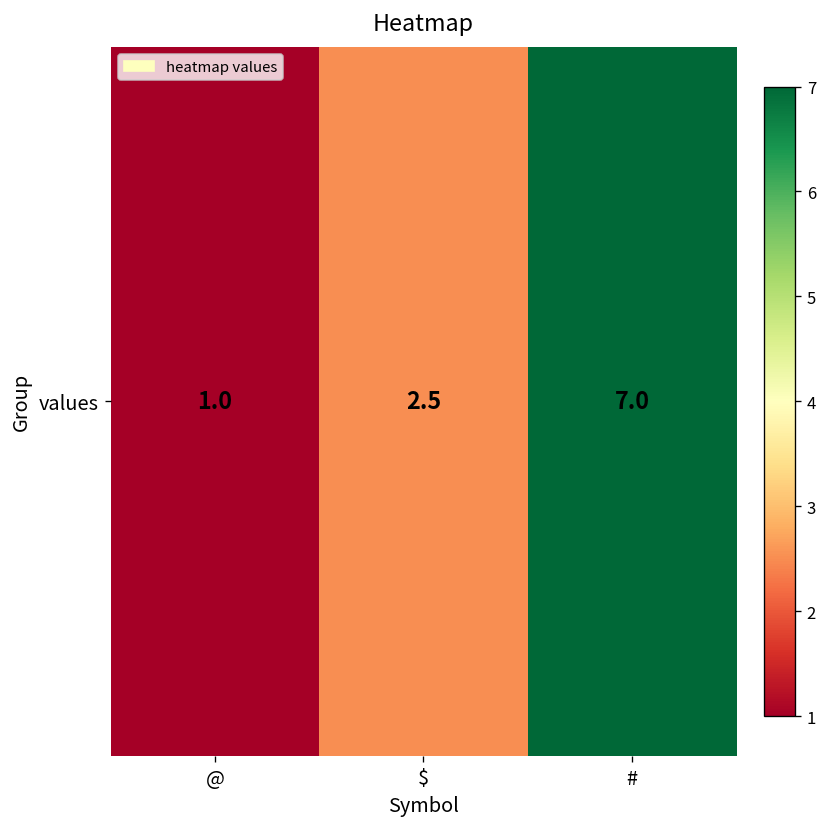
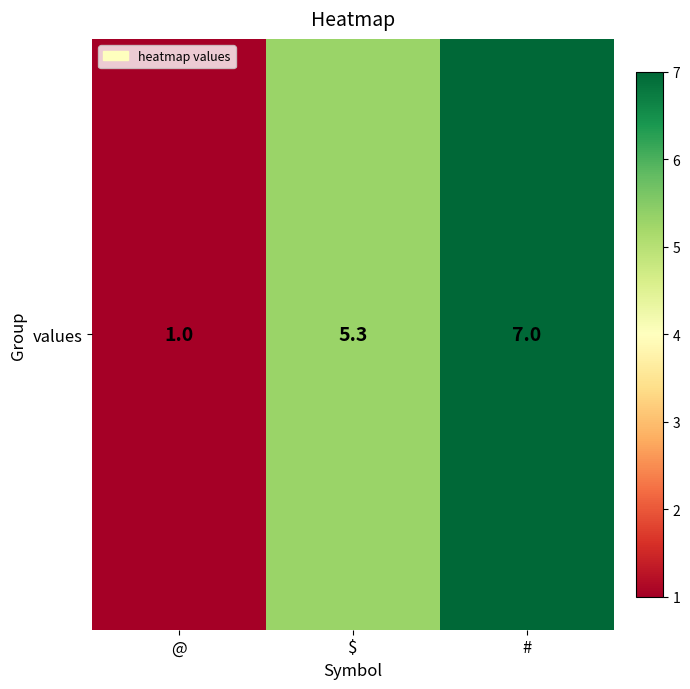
  {
    "values": {
      "@": 1.0,
-     "$": 2.5,
+     "$": 5.3,
      "#": 7.0
    }
  }
